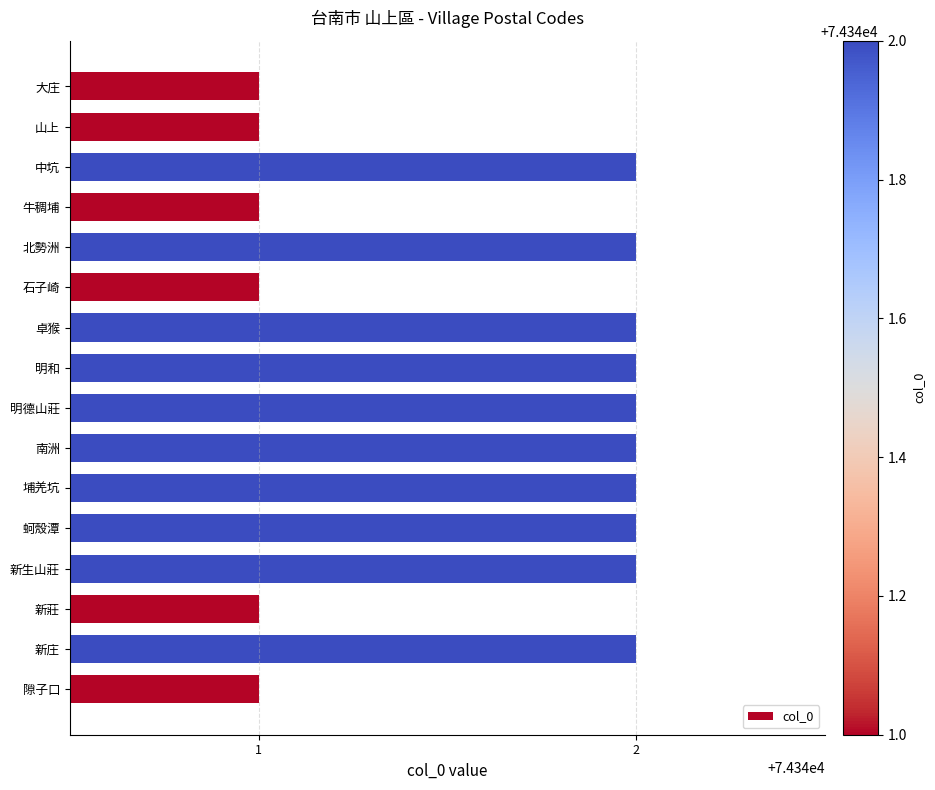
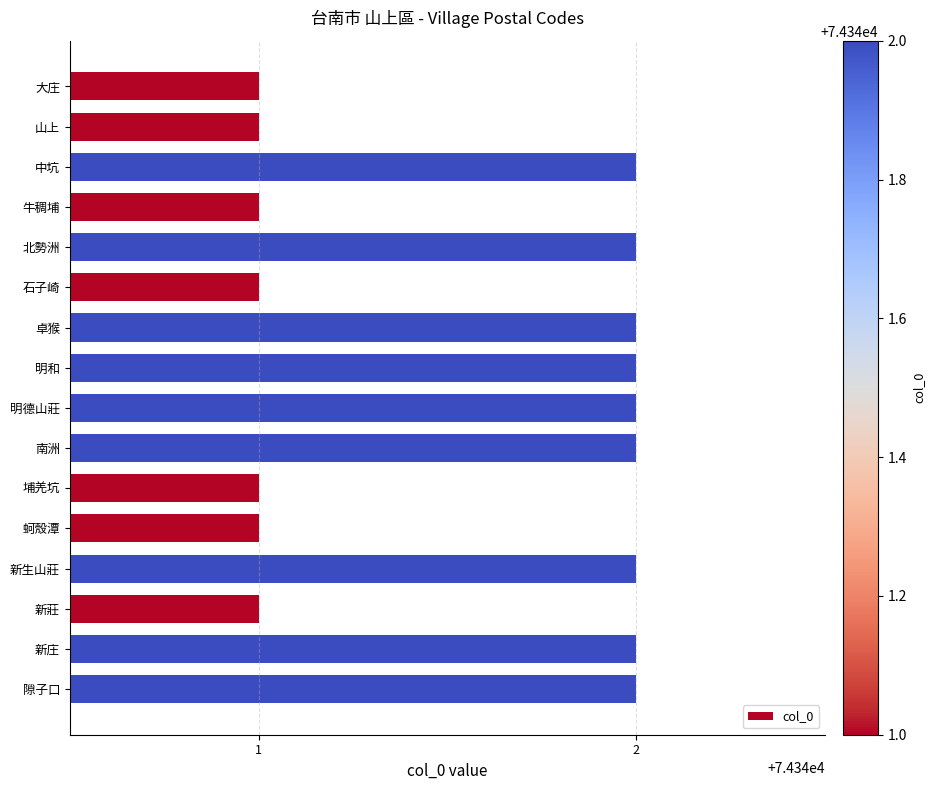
  {
    "大庄": 74341,
    "山上": 74341,
    "中坑": 74342,
    "牛稠埔": 74341,
    "北勢洲": 74342,
    "石子崎": 74341,
    "卓猴": 74342,
    "明和": 74342,
    "明德山莊": 74342,
    "南洲": 74342,
-   "埔羌坑": 74342,
-   "蚵殼潭": 74342,
+   "埔羌坑": 74341,
+   "蚵殼潭": 74341,
    "新生山莊": 74342,
    "新莊": 74341,
    "新庄": 74342,
-   "隙子口": 74341
+   "隙子口": 74342
  }
